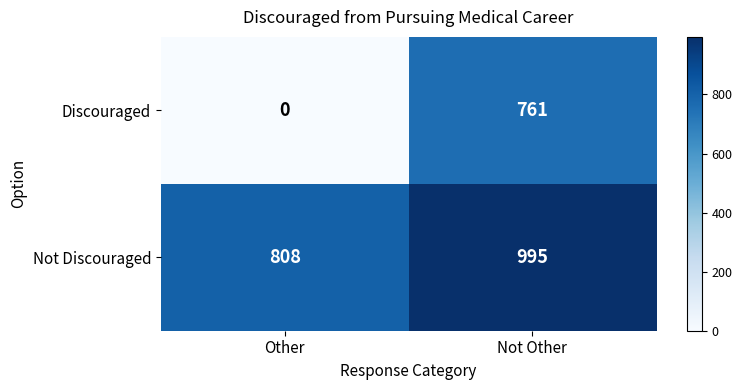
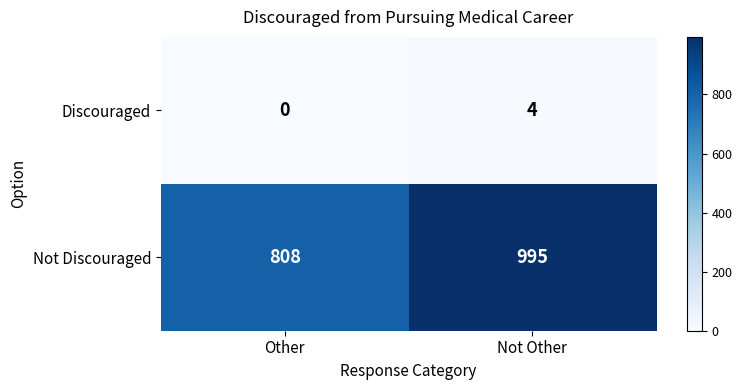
  {
    "Discouraged": {
      "Other": 0,
-     "Not Other": 761
+     "Not Other": 4
    },
    "Not Discouraged": {
      "Other": 808,
      "Not Other": 995
    }
  }
